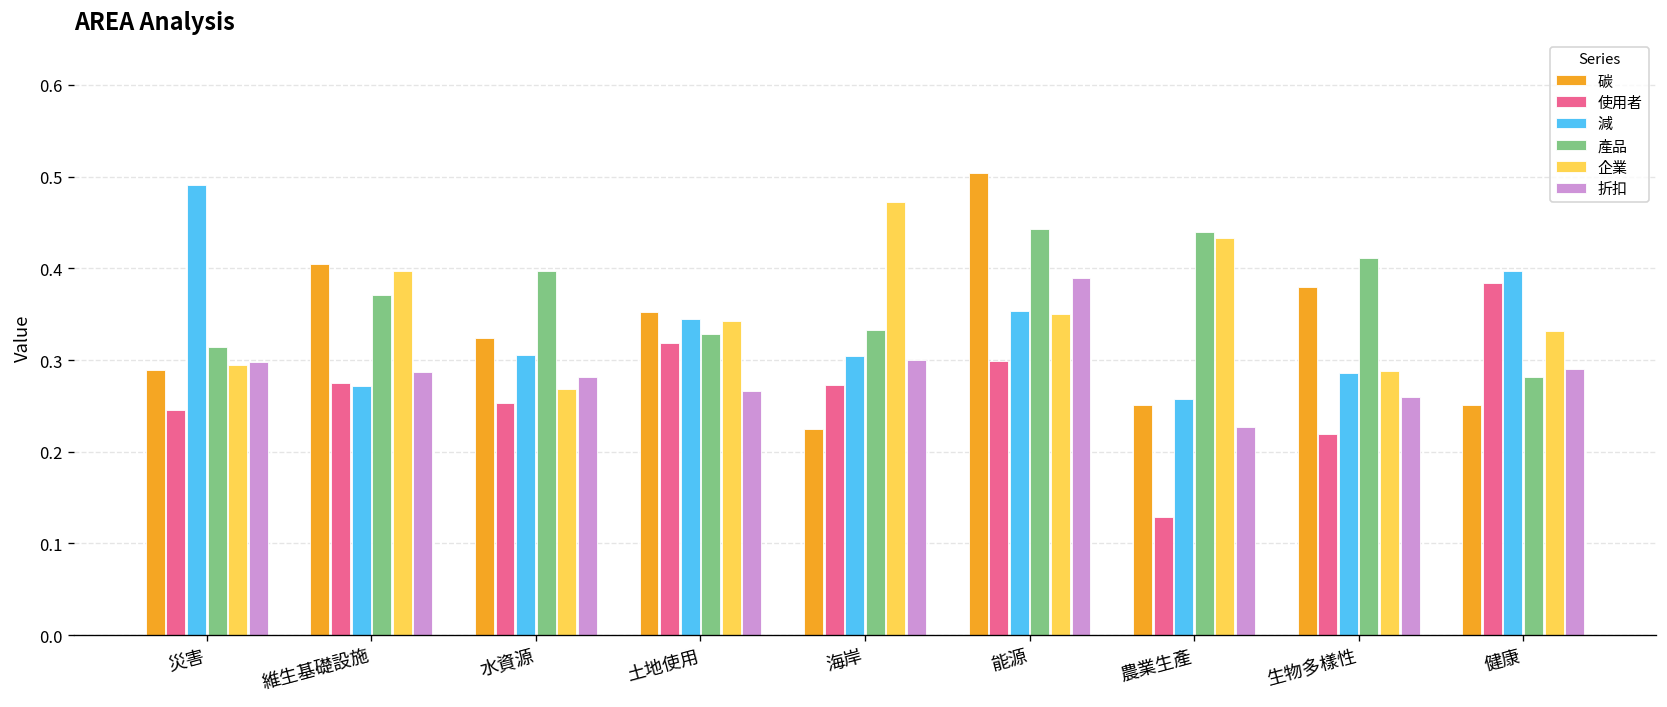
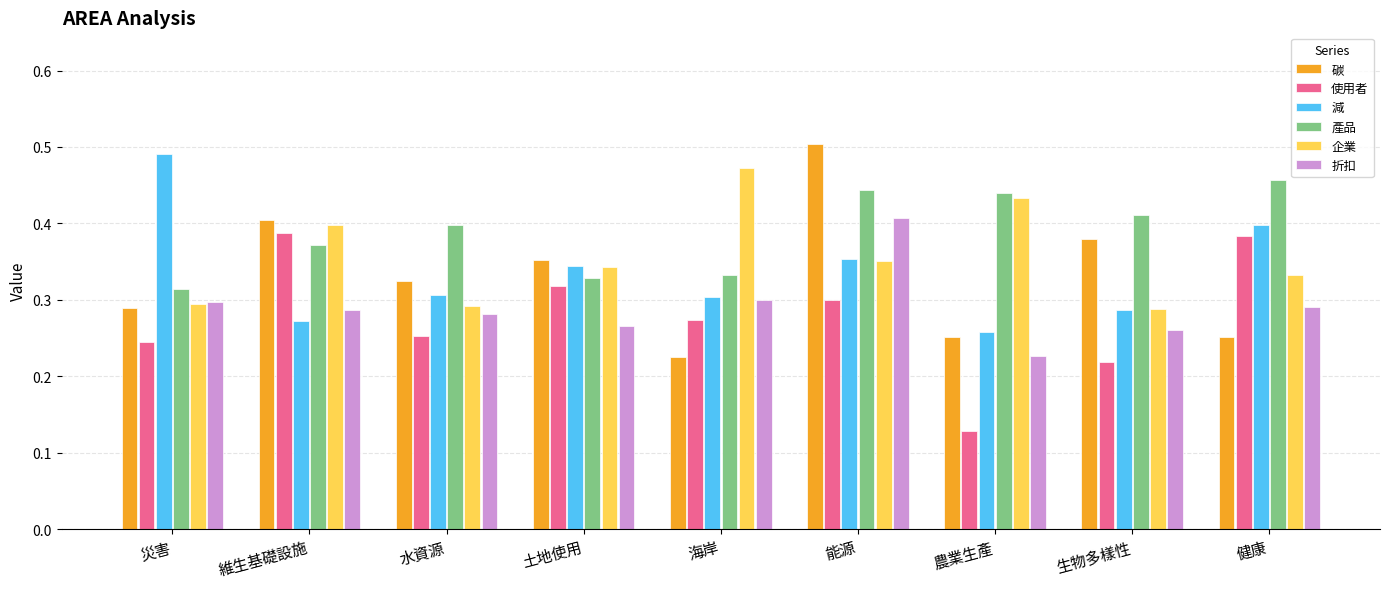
  {
    "碳": {
      "災害": 0.29,
      "維生基礎設施": 0.40,
      "水資源": 0.32,
      "土地使用": 0.35,
      "海岸": 0.22,
      "能源": 0.50,
      "農業生產": 0.25,
      "生物多樣性": 0.38,
      "健康": 0.25
    },
    "使用者": {
      "災害": 0.25,
-     "維生基礎設施": 0.28,
+     "維生基礎設施": 0.39,
      "水資源": 0.25,
      "土地使用": 0.32,
      "海岸": 0.27,
      "能源": 0.30,
      "農業生產": 0.13,
      "生物多樣性": 0.22,
      "健康": 0.38
    },
    "減": {
      "災害": 0.49,
      "維生基礎設施": 0.27,
      "水資源": 0.31,
      "土地使用": 0.34,
      "海岸": 0.30,
      "能源": 0.35,
      "農業生產": 0.26,
      "生物多樣性": 0.29,
      "健康": 0.40
    },
    "產品": {
      "災害": 0.31,
      "維生基礎設施": 0.37,
      "水資源": 0.40,
      "土地使用": 0.33,
      "海岸": 0.33,
      "能源": 0.44,
      "農業生產": 0.44,
      "生物多樣性": 0.41,
-     "健康": 0.28
+     "健康": 0.46
    },
    "企業": {
      "災害": 0.29,
      "維生基礎設施": 0.40,
-     "水資源": 0.27,
+     "水資源": 0.29,
      "土地使用": 0.34,
      "海岸": 0.47,
      "能源": 0.35,
      "農業生產": 0.43,
      "生物多樣性": 0.29,
      "健康": 0.33
    },
    "折扣": {
      "災害": 0.30,
      "維生基礎設施": 0.29,
      "水資源": 0.28,
      "土地使用": 0.27,
      "海岸": 0.30,
-     "能源": 0.39,
+     "能源": 0.41,
      "農業生產": 0.23,
      "生物多樣性": 0.26,
      "健康": 0.29
    }
  }
